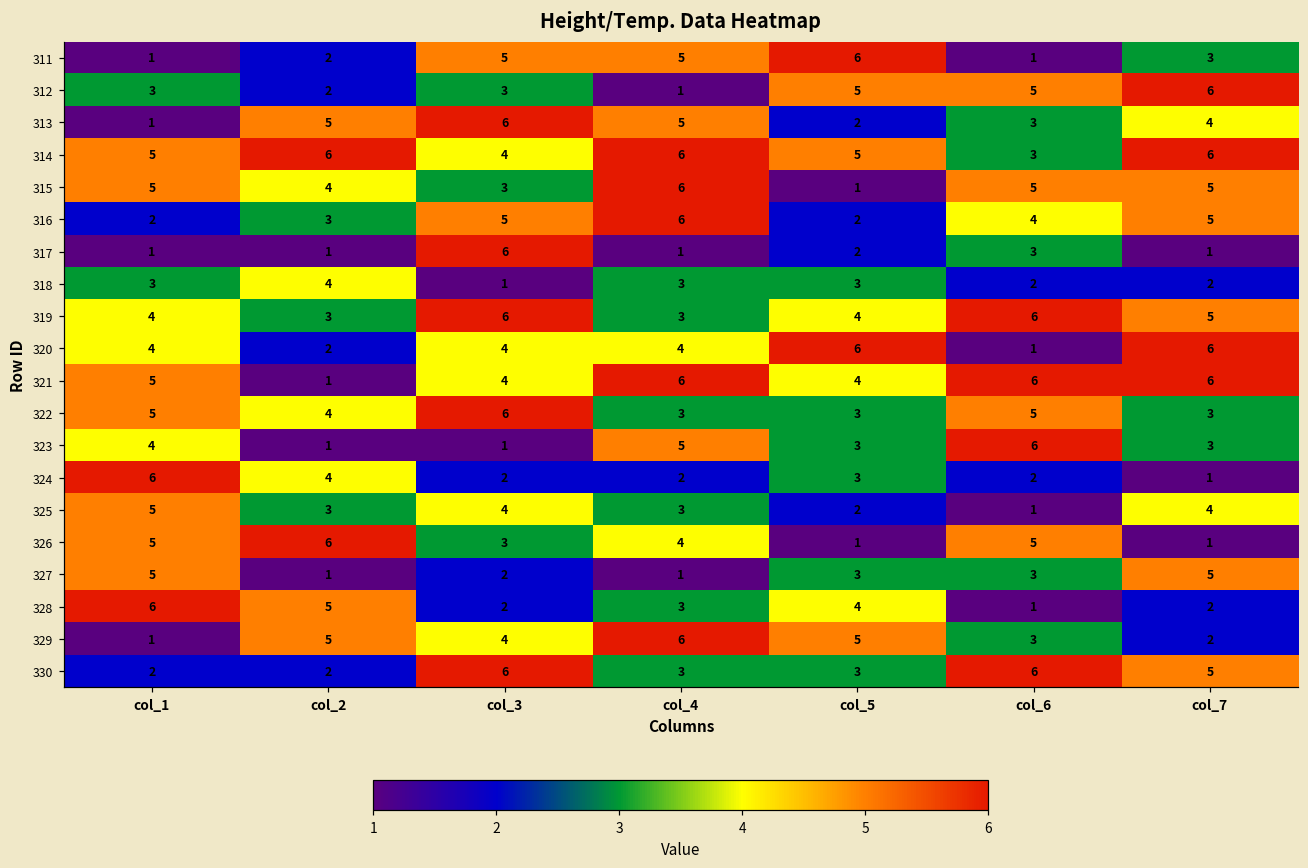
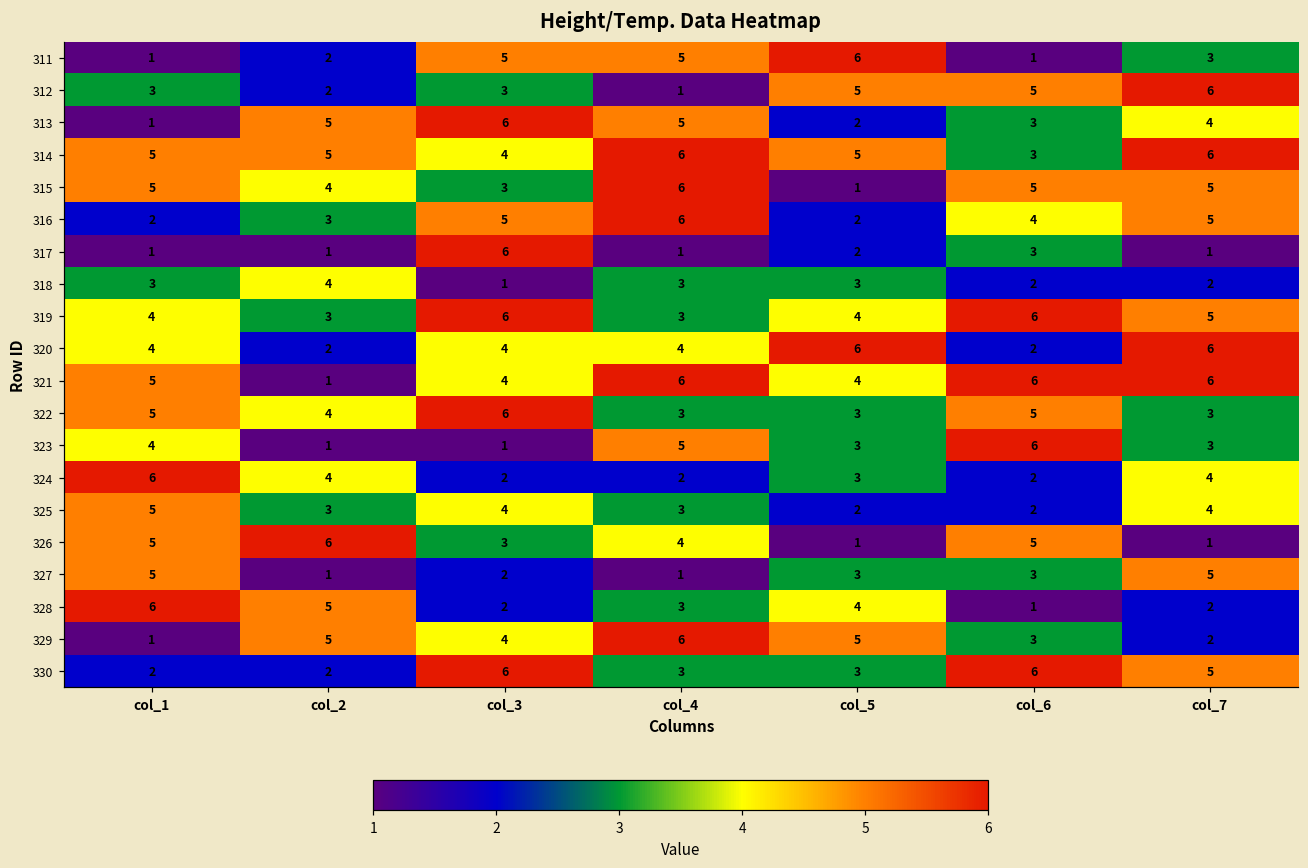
  {
    "311": {
      "col_1": 1,
      "col_2": 2,
      "col_3": 5,
      "col_4": 5,
      "col_5": 6,
      "col_6": 1,
      "col_7": 3
    },
    "312": {
      "col_1": 3,
      "col_2": 2,
      "col_3": 3,
      "col_4": 1,
      "col_5": 5,
      "col_6": 5,
      "col_7": 6
    },
    "313": {
      "col_1": 1,
      "col_2": 5,
      "col_3": 6,
      "col_4": 5,
      "col_5": 2,
      "col_6": 3,
      "col_7": 4
    },
    "314": {
      "col_1": 5,
-     "col_2": 6,
+     "col_2": 5,
      "col_3": 4,
      "col_4": 6,
      "col_5": 5,
      "col_6": 3,
      "col_7": 6
    },
    "315": {
      "col_1": 5,
      "col_2": 4,
      "col_3": 3,
      "col_4": 6,
      "col_5": 1,
      "col_6": 5,
      "col_7": 5
    },
    "316": {
      "col_1": 2,
      "col_2": 3,
      "col_3": 5,
      "col_4": 6,
      "col_5": 2,
      "col_6": 4,
      "col_7": 5
    },
    "317": {
      "col_1": 1,
      "col_2": 1,
      "col_3": 6,
      "col_4": 1,
      "col_5": 2,
      "col_6": 3,
      "col_7": 1
    },
    "318": {
      "col_1": 3,
      "col_2": 4,
      "col_3": 1,
      "col_4": 3,
      "col_5": 3,
      "col_6": 2,
      "col_7": 2
    },
    "319": {
      "col_1": 4,
      "col_2": 3,
      "col_3": 6,
      "col_4": 3,
      "col_5": 4,
      "col_6": 6,
      "col_7": 5
    },
    "320": {
      "col_1": 4,
      "col_2": 2,
      "col_3": 4,
      "col_4": 4,
      "col_5": 6,
-     "col_6": 1,
+     "col_6": 2,
      "col_7": 6
    },
    "321": {
      "col_1": 5,
      "col_2": 1,
      "col_3": 4,
      "col_4": 6,
      "col_5": 4,
      "col_6": 6,
      "col_7": 6
    },
    "322": {
      "col_1": 5,
      "col_2": 4,
      "col_3": 6,
      "col_4": 3,
      "col_5": 3,
      "col_6": 5,
      "col_7": 3
    },
    "323": {
      "col_1": 4,
      "col_2": 1,
      "col_3": 1,
      "col_4": 5,
      "col_5": 3,
      "col_6": 6,
      "col_7": 3
    },
    "324": {
      "col_1": 6,
      "col_2": 4,
      "col_3": 2,
      "col_4": 2,
      "col_5": 3,
      "col_6": 2,
-     "col_7": 1
+     "col_7": 4
    },
    "325": {
      "col_1": 5,
      "col_2": 3,
      "col_3": 4,
      "col_4": 3,
      "col_5": 2,
-     "col_6": 1,
+     "col_6": 2,
      "col_7": 4
    },
    "326": {
      "col_1": 5,
      "col_2": 6,
      "col_3": 3,
      "col_4": 4,
      "col_5": 1,
      "col_6": 5,
      "col_7": 1
    },
    "327": {
      "col_1": 5,
      "col_2": 1,
      "col_3": 2,
      "col_4": 1,
      "col_5": 3,
      "col_6": 3,
      "col_7": 5
    },
    "328": {
      "col_1": 6,
      "col_2": 5,
      "col_3": 2,
      "col_4": 3,
      "col_5": 4,
      "col_6": 1,
      "col_7": 2
    },
    "329": {
      "col_1": 1,
      "col_2": 5,
      "col_3": 4,
      "col_4": 6,
      "col_5": 5,
      "col_6": 3,
      "col_7": 2
    },
    "330": {
      "col_1": 2,
      "col_2": 2,
      "col_3": 6,
      "col_4": 3,
      "col_5": 3,
      "col_6": 6,
      "col_7": 5
    }
  }
